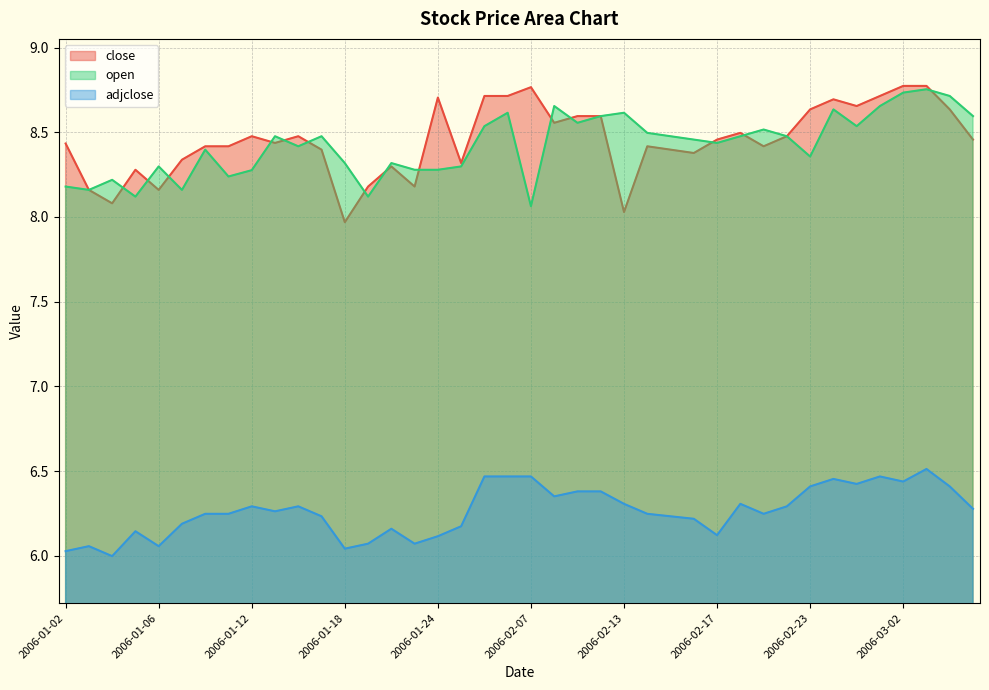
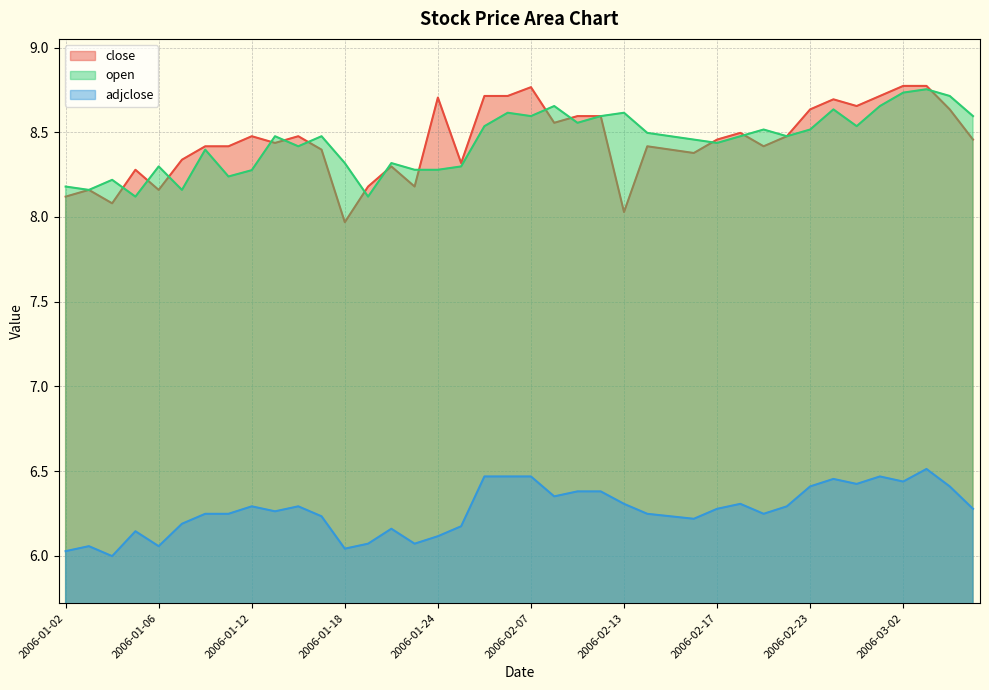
  {
    "close": {
-     "2006-01-02": 8.43,
+     "2006-01-02": 8.12,
      "2006-01-06": 8.16,
      "2006-01-12": 8.48,
      "2006-01-18": 7.97,
      "2006-01-24": 8.71,
      "2006-02-07": 8.77,
      "2006-02-13": 8.03,
      "2006-02-17": 8.46,
      "2006-02-23": 8.64,
      "2006-03-02": 8.77
    },
    "open": {
      "2006-01-02": 8.18,
      "2006-01-06": 8.30,
      "2006-01-12": 8.28,
      "2006-01-18": 8.32,
      "2006-01-24": 8.28,
-     "2006-02-07": 8.06,
+     "2006-02-07": 8.60,
      "2006-02-13": 8.62,
      "2006-02-17": 8.44,
-     "2006-02-23": 8.36,
+     "2006-02-23": 8.52,
      "2006-03-02": 8.73
    },
    "adjclose": {
      "2006-01-02": 6.03,
      "2006-01-06": 6.06,
      "2006-01-12": 6.29,
      "2006-01-18": 6.04,
      "2006-01-24": 6.12,
      "2006-02-07": 6.47,
      "2006-02-13": 6.31,
-     "2006-02-17": 6.12,
+     "2006-02-17": 6.28,
      "2006-02-23": 6.41,
      "2006-03-02": 6.44
    }
  }
